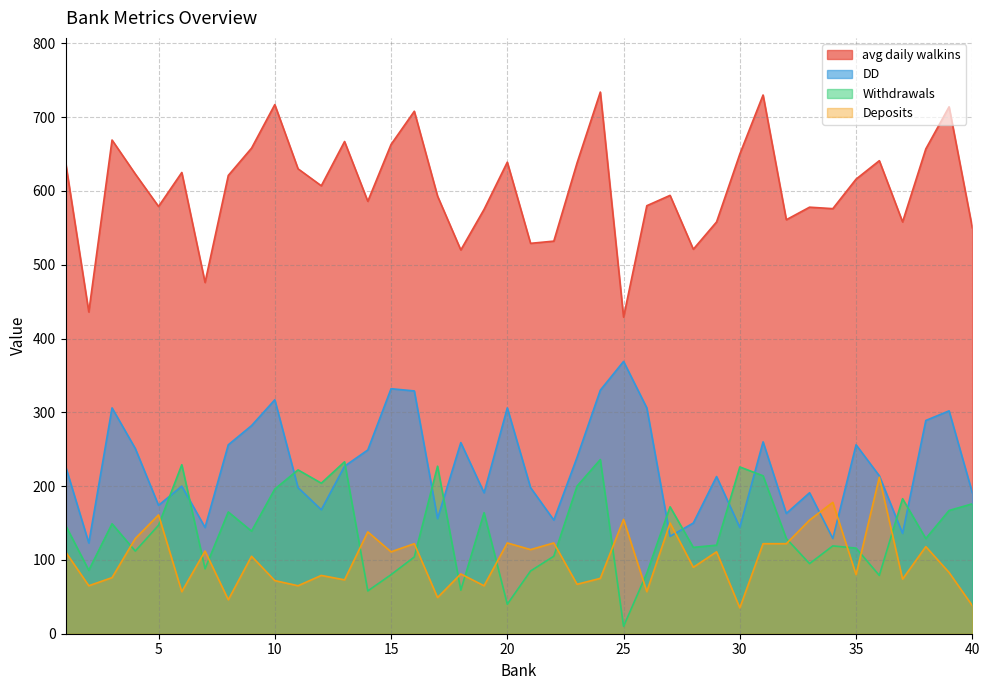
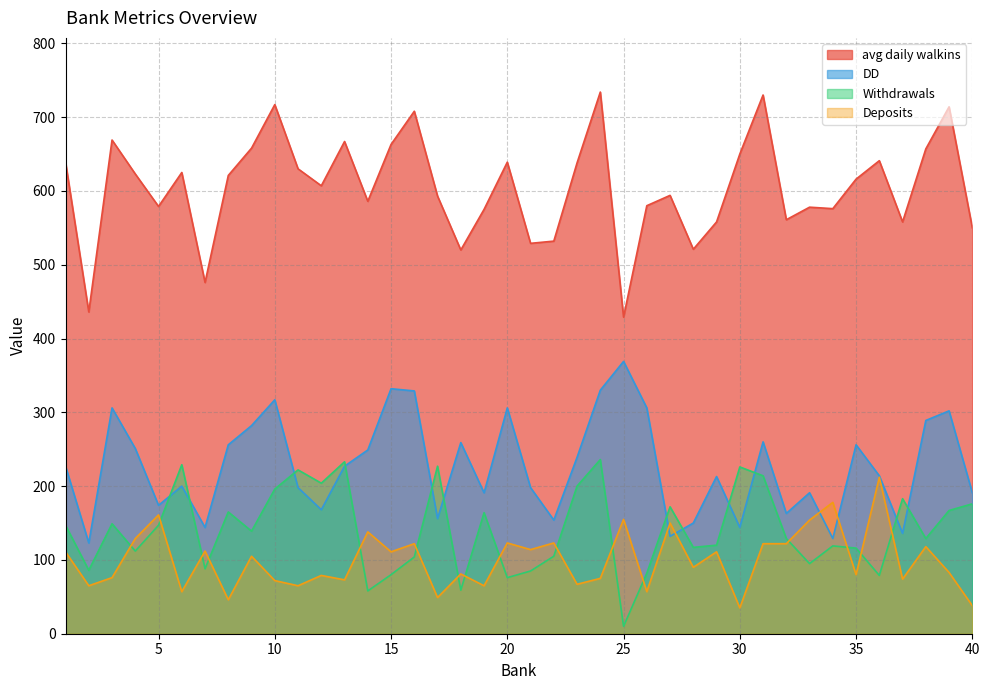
  {
    "avg daily walkins": {
      "5": 580,
      "10": 720,
      "15": 660,
      "20": 640,
      "25": 430,
      "30": 650,
      "35": 620,
      "40": 550
    },
    "DD": {
      "5": 170,
      "10": 320,
      "15": 330,
      "20": 310,
      "25": 370,
      "30": 140,
      "35": 260,
      "40": 190
    },
    "Withdrawals": {
      "5": 150,
      "10": 200,
      "15": 80,
-     "20": 40,
+     "20": 80,
      "25": 10,
      "30": 230,
      "35": 120,
      "40": 180
    },
    "Deposits": {
      "5": 160,
      "10": 70,
      "15": 110,
      "20": 120,
      "25": 160,
      "30": 40,
      "35": 80,
      "40": 40
    }
  }
